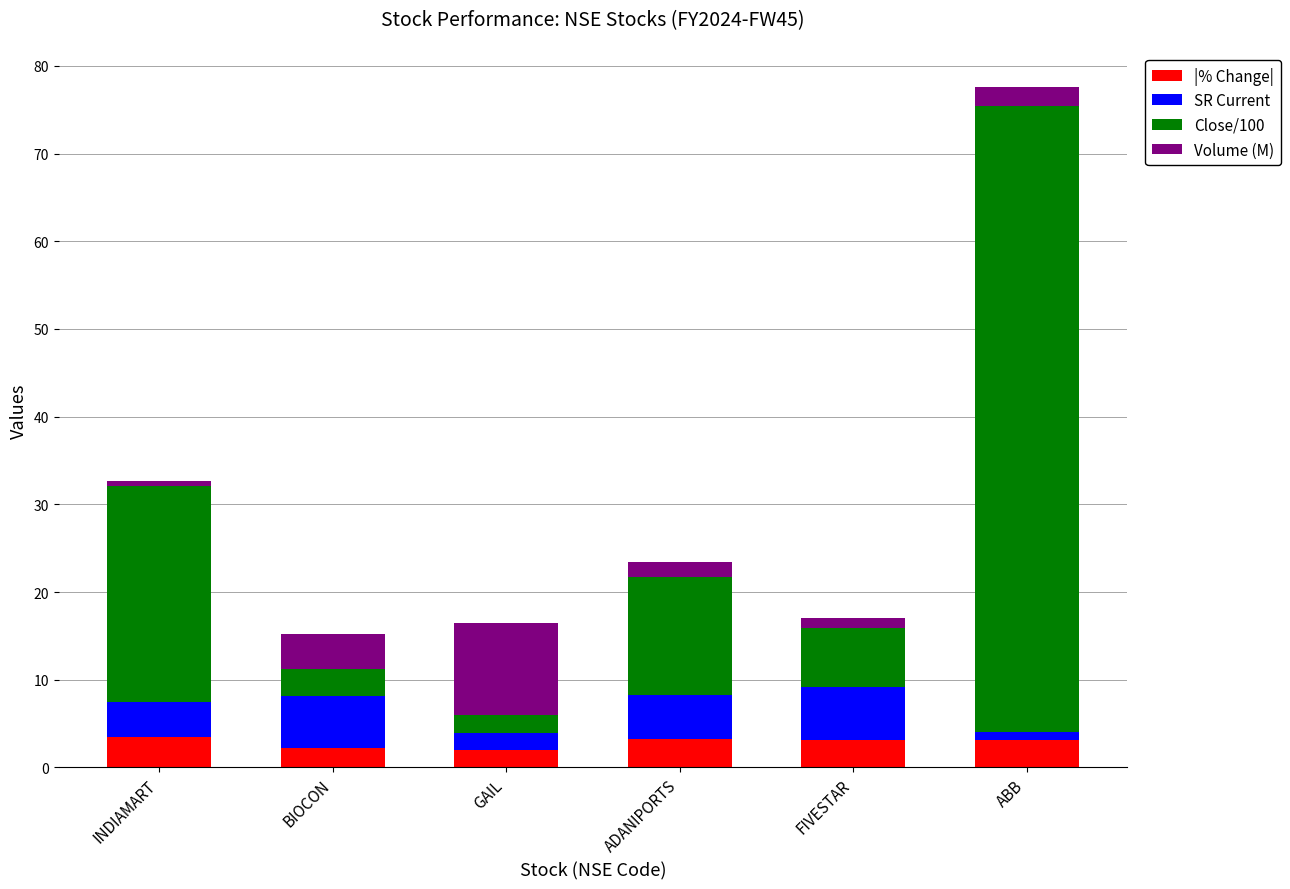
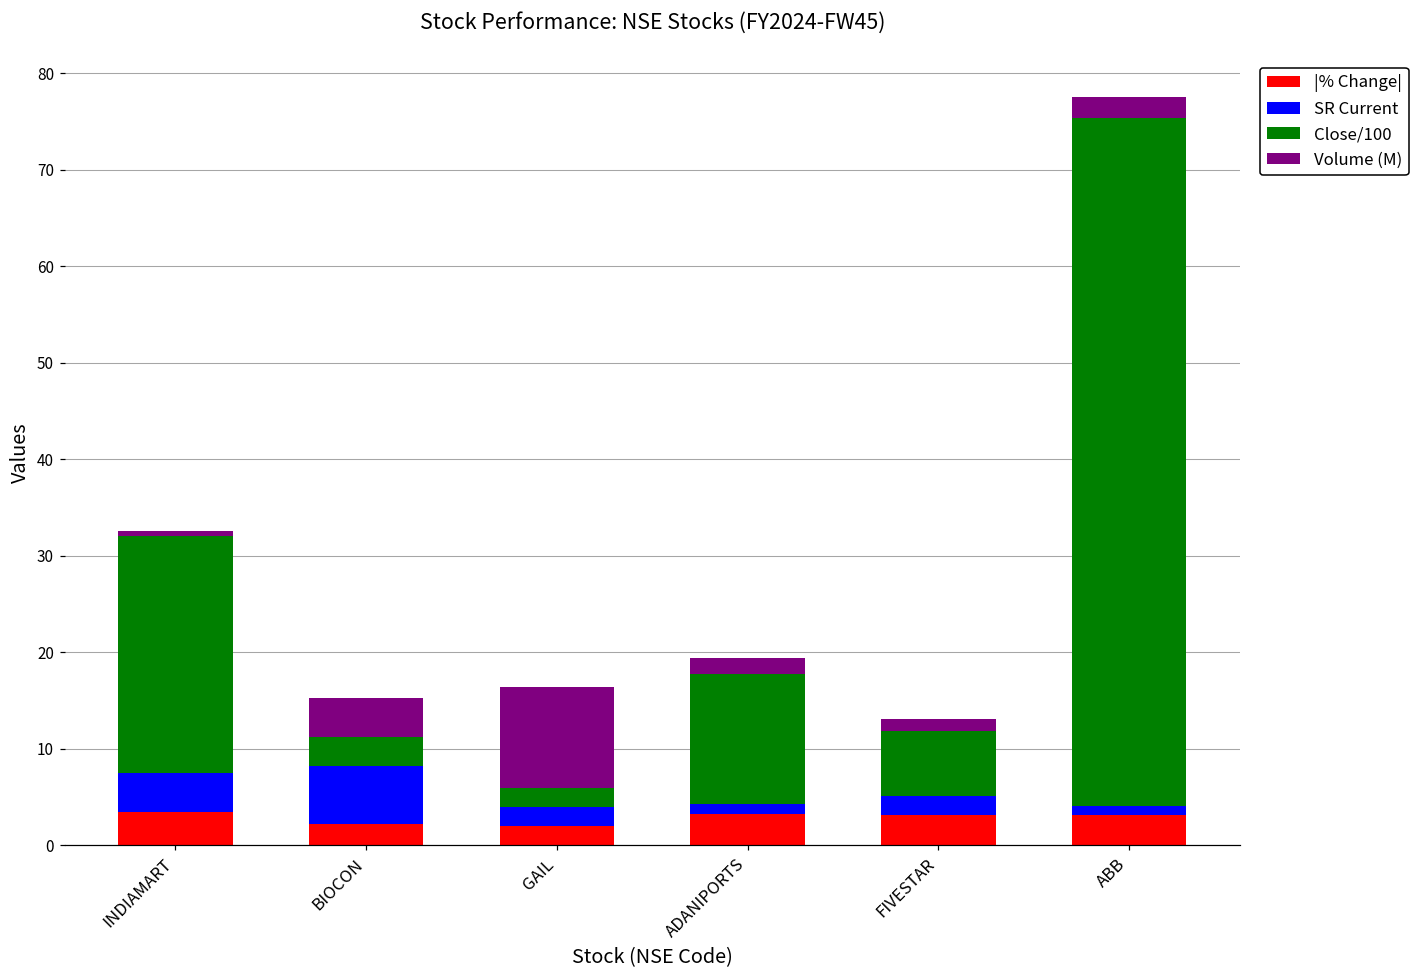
  {
    "|% Change|": {
      "INDIAMART": 3,
      "BIOCON": 2,
      "GAIL": 2,
      "ADANIPORTS": 3,
      "FIVESTAR": 3,
      "ABB": 3
    },
    "SR Current": {
      "INDIAMART": 4,
      "BIOCON": 6,
      "GAIL": 2,
-     "ADANIPORTS": 5,
-     "FIVESTAR": 6,
+     "ADANIPORTS": 1,
+     "FIVESTAR": 2,
      "ABB": 1
    },
    "Close/100": {
      "INDIAMART": 25,
      "BIOCON": 3,
      "GAIL": 2,
      "ADANIPORTS": 13,
      "FIVESTAR": 7,
      "ABB": 71
    },
    "Volume (M)": {
      "INDIAMART": 1,
      "BIOCON": 4,
      "GAIL": 10,
      "ADANIPORTS": 2,
      "FIVESTAR": 1,
      "ABB": 2
    }
  }
